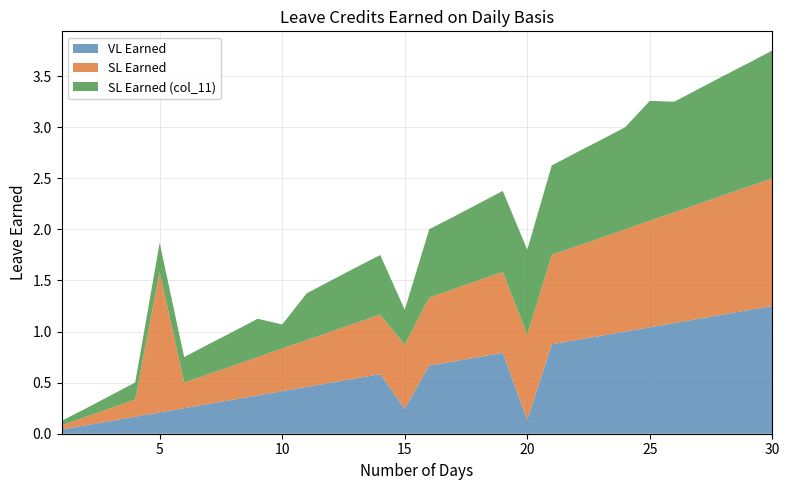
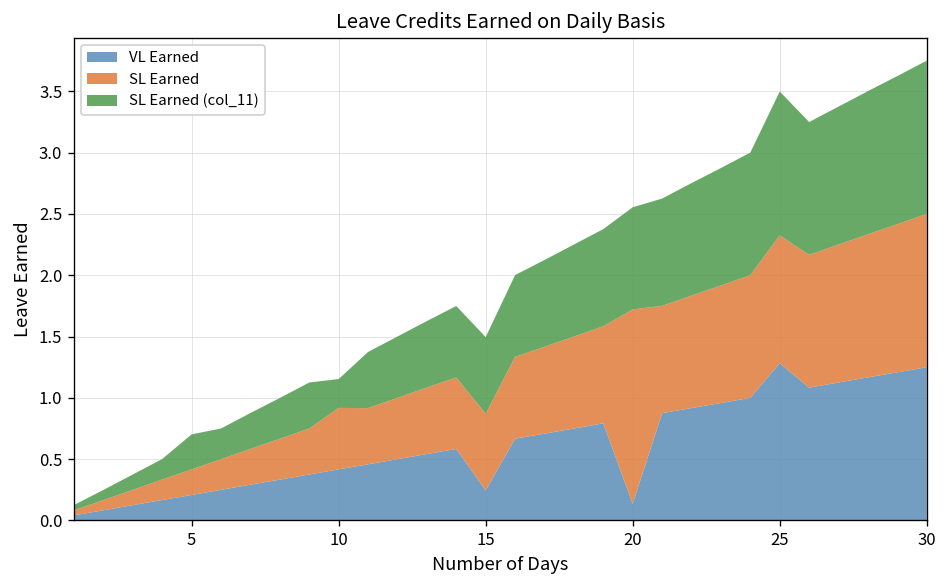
  {
    "VL Earned": {
      "5": 0.21,
      "10": 0.42,
      "15": 0.25,
      "20": 0.14,
-     "25": 1.04,
+     "25": 1.28,
      "30": 1.25
    },
    "SL Earned": {
-     "5": 1.37,
-     "10": 0.42,
+     "5": 0.21,
+     "10": 0.50,
      "15": 0.63,
-     "20": 0.83,
+     "20": 1.59,
      "25": 1.04,
      "30": 1.25
    },
    "SL Earned (col_11)": {
      "5": 0.29,
      "10": 0.24,
-     "15": 0.34,
+     "15": 0.63,
      "20": 0.83,
      "25": 1.17,
      "30": 1.25
    }
  }
